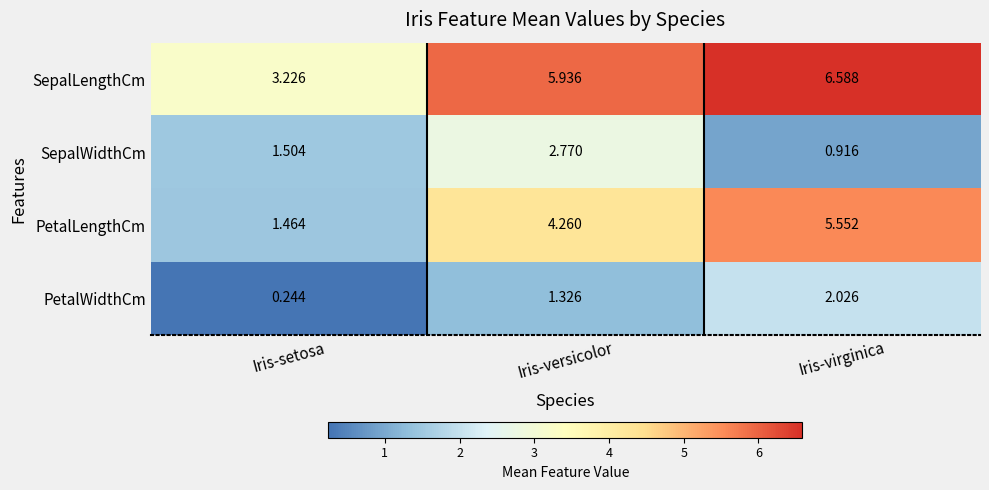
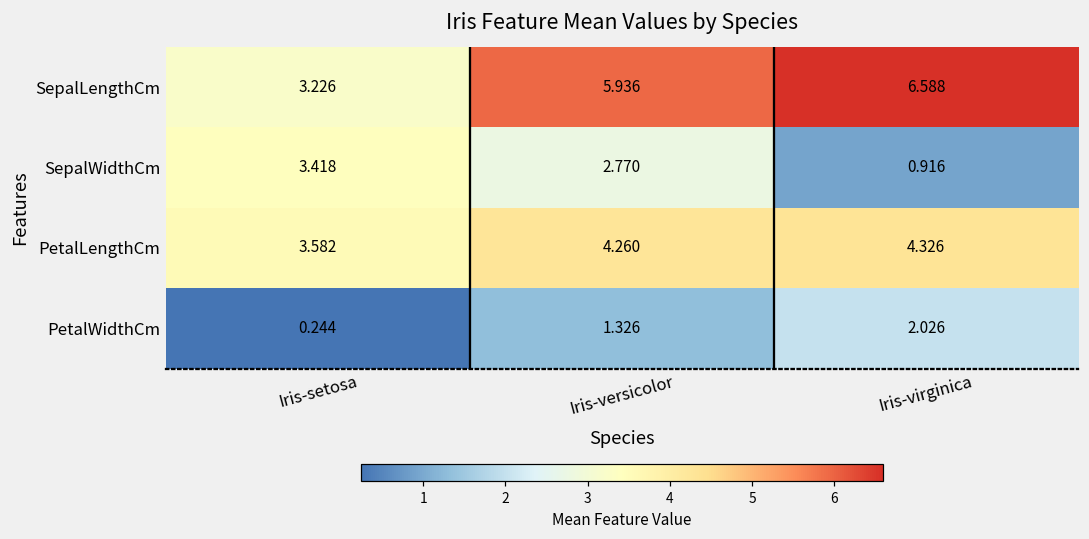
  {
    "SepalLengthCm": {
      "Iris-setosa": 3.226,
      "Iris-versicolor": 5.936,
      "Iris-virginica": 6.588
    },
    "SepalWidthCm": {
-     "Iris-setosa": 1.504,
+     "Iris-setosa": 3.418,
      "Iris-versicolor": 2.770,
      "Iris-virginica": 0.916
    },
    "PetalLengthCm": {
-     "Iris-setosa": 1.464,
+     "Iris-setosa": 3.582,
      "Iris-versicolor": 4.260,
-     "Iris-virginica": 5.552
+     "Iris-virginica": 4.326
    },
    "PetalWidthCm": {
      "Iris-setosa": 0.244,
      "Iris-versicolor": 1.326,
      "Iris-virginica": 2.026
    }
  }
